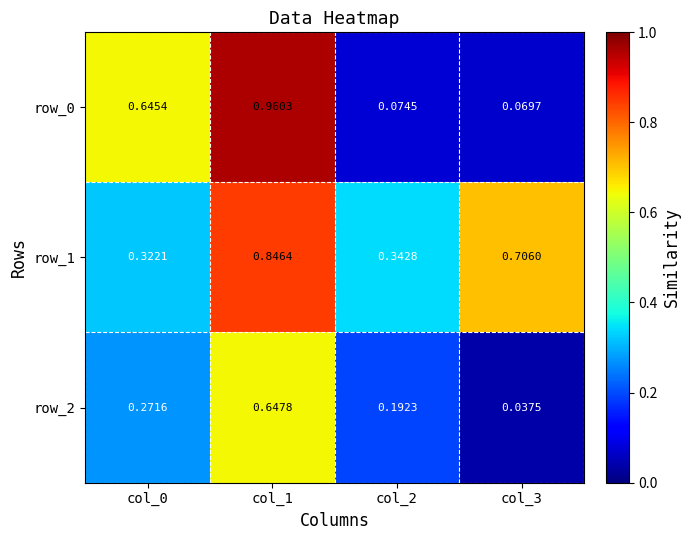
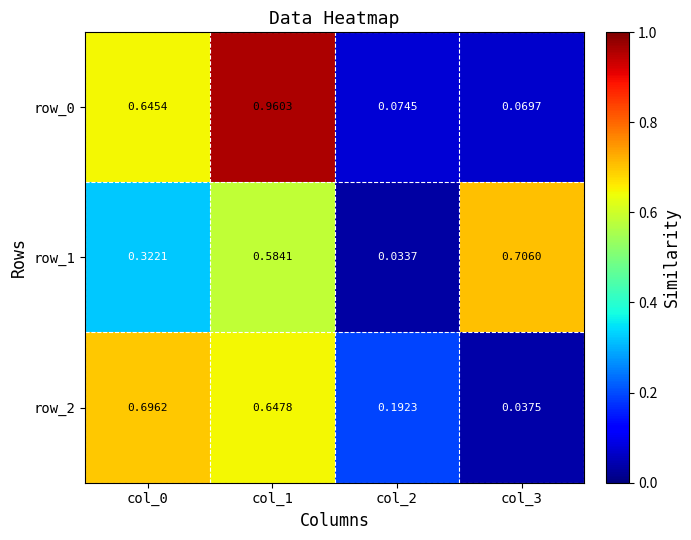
  {
    "row_0": {
      "col_0": 0.6454,
      "col_1": 0.9603,
      "col_2": 0.0745,
      "col_3": 0.0697
    },
    "row_1": {
      "col_0": 0.3221,
-     "col_1": 0.8464,
-     "col_2": 0.3428,
+     "col_1": 0.5841,
+     "col_2": 0.0337,
      "col_3": 0.7060
    },
    "row_2": {
-     "col_0": 0.2716,
+     "col_0": 0.6962,
      "col_1": 0.6478,
      "col_2": 0.1923,
      "col_3": 0.0375
    }
  }
